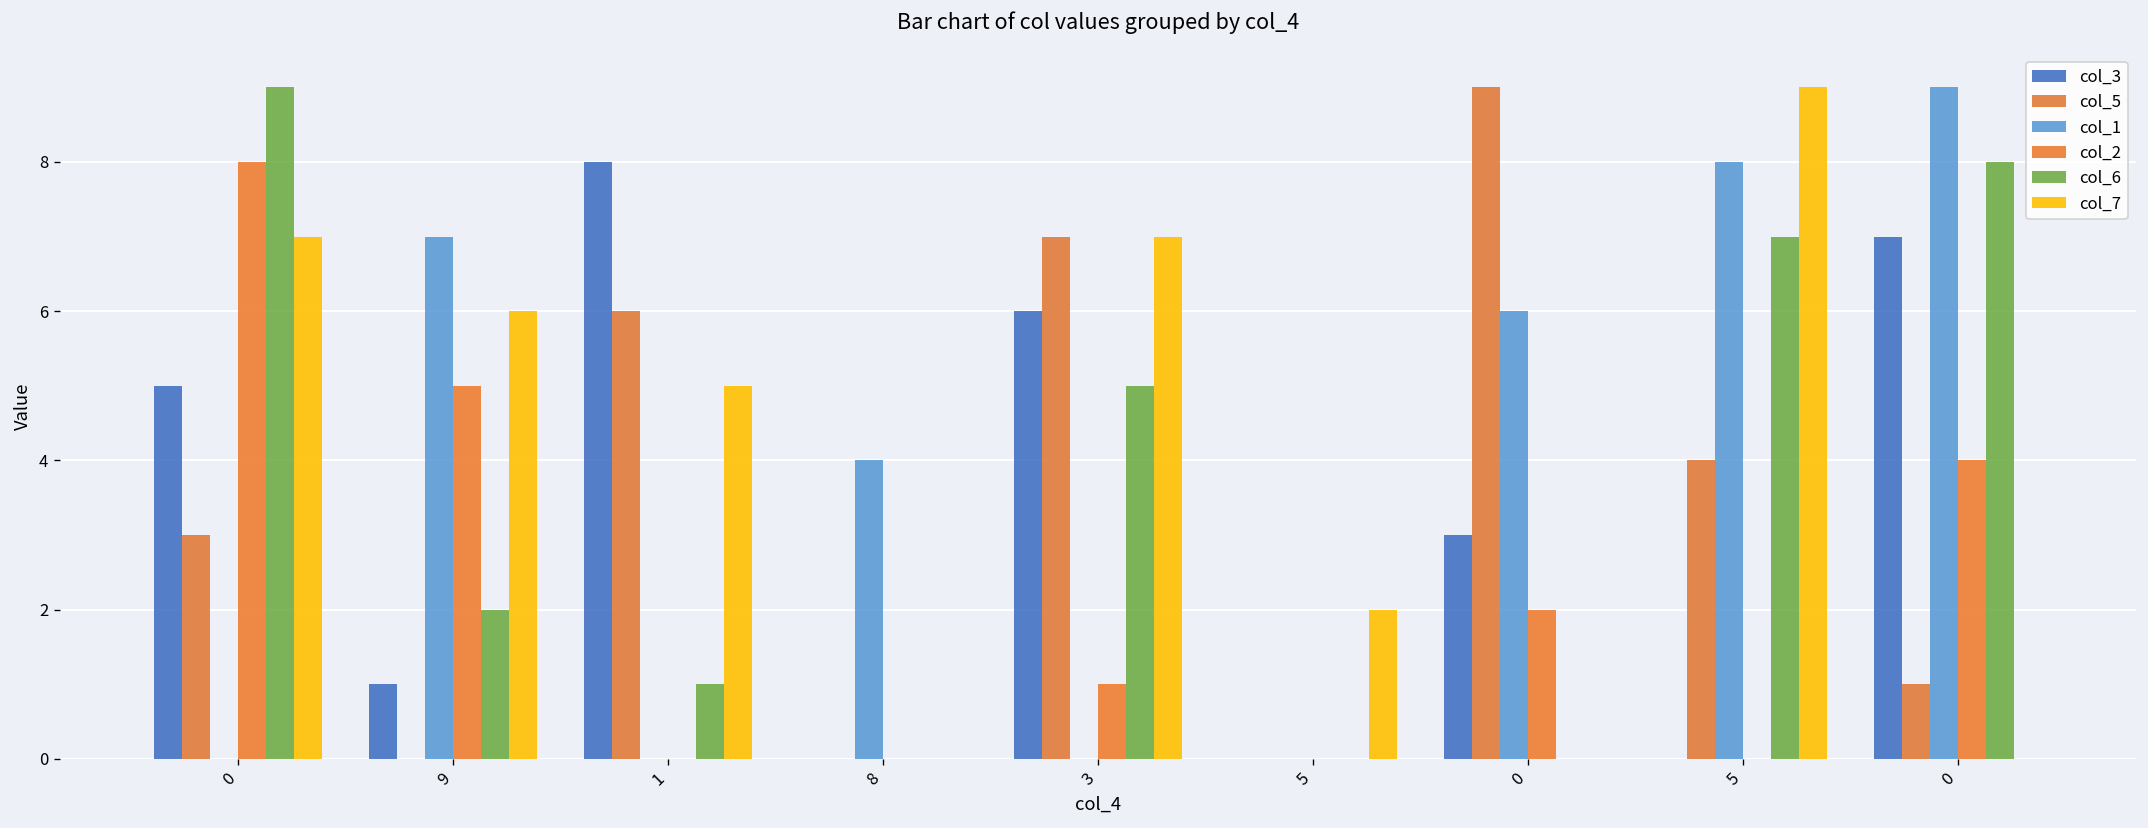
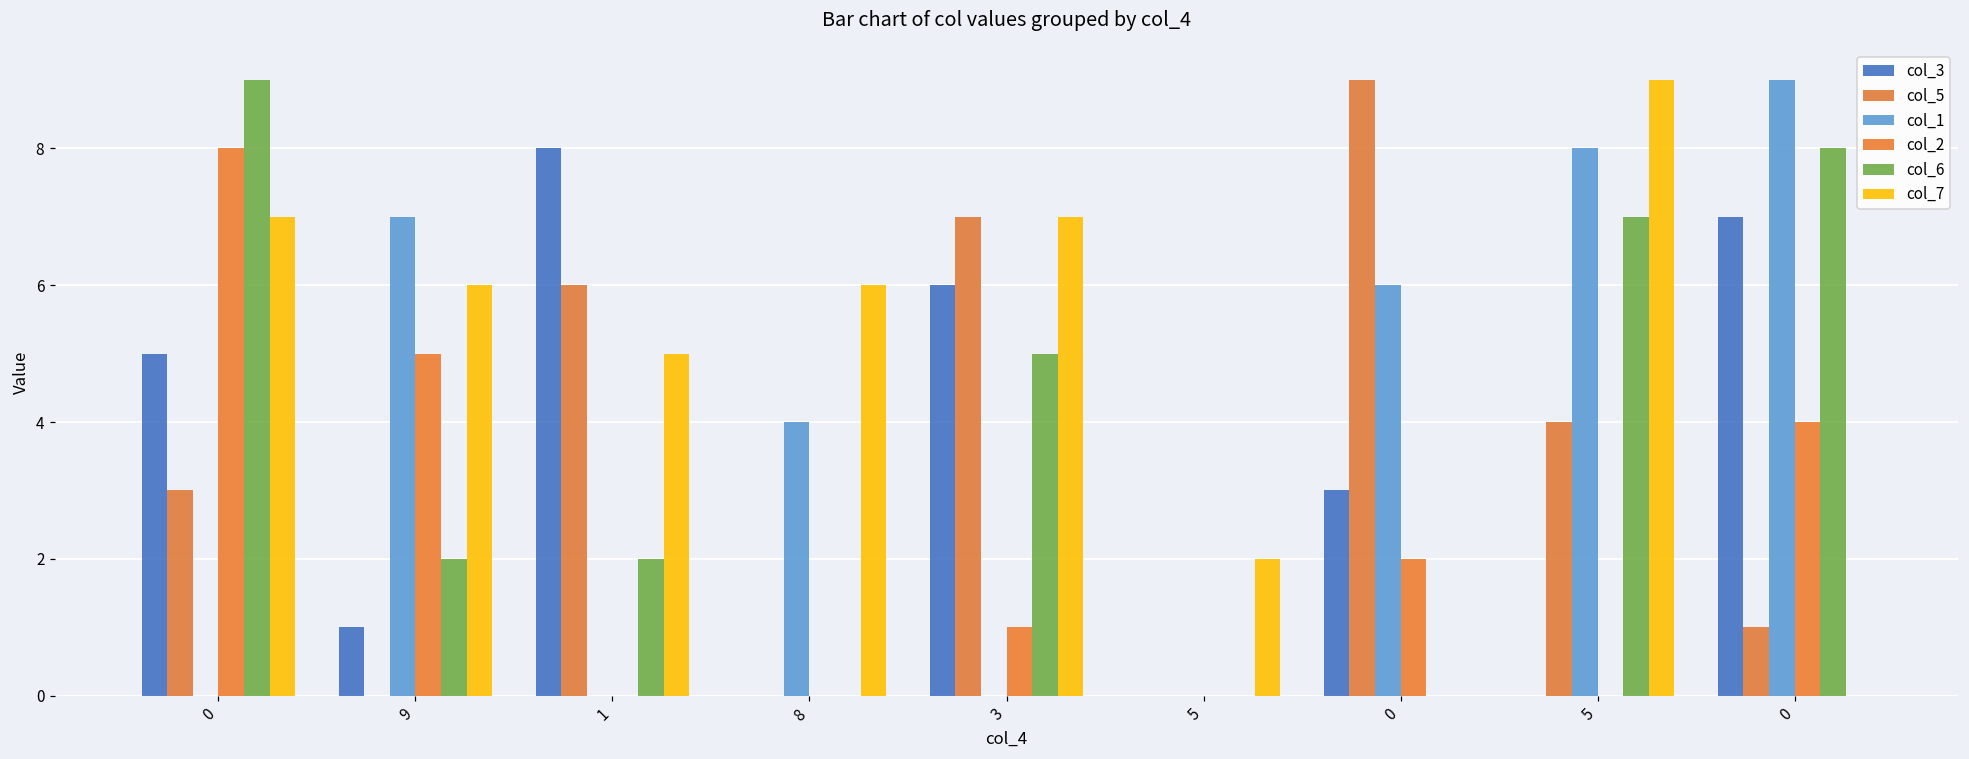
  {
    "col_6": {
      "9": 2,
-     "1": 1,
+     "1": 2,
      "8": 0,
      "3": 5
    },
    "col_7": {
      "9": 6,
      "1": 5,
-     "8": 0,
+     "8": 6,
      "3": 7
    }
  }
